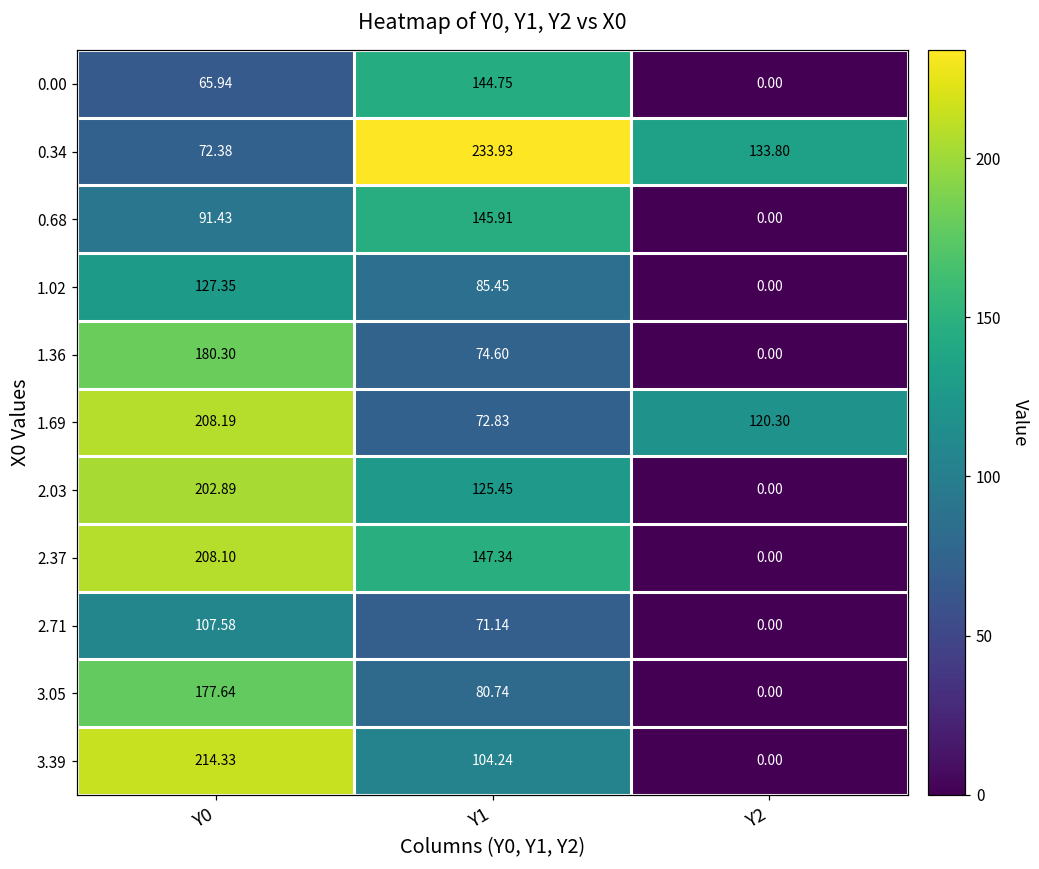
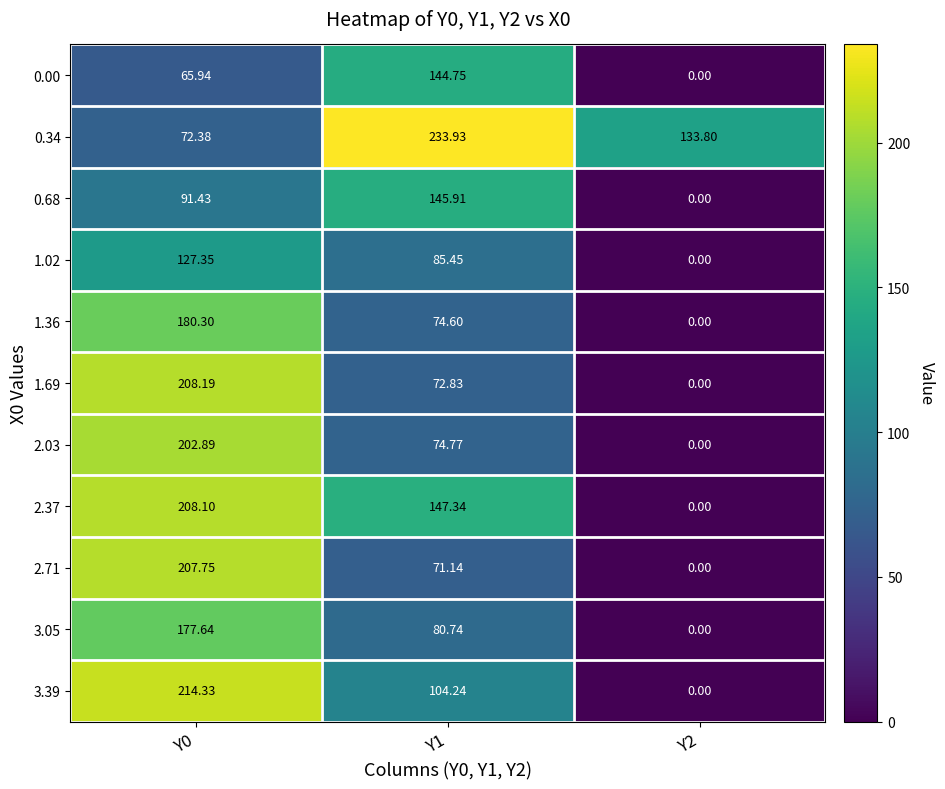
  {
    "0.00": {
      "Y0": 65.94,
      "Y1": 144.75,
      "Y2": 0.00
    },
    "0.34": {
      "Y0": 72.38,
      "Y1": 233.93,
      "Y2": 133.80
    },
    "0.68": {
      "Y0": 91.43,
      "Y1": 145.91,
      "Y2": 0.00
    },
    "1.02": {
      "Y0": 127.35,
      "Y1": 85.45,
      "Y2": 0.00
    },
    "1.36": {
      "Y0": 180.30,
      "Y1": 74.60,
      "Y2": 0.00
    },
    "1.69": {
      "Y0": 208.19,
      "Y1": 72.83,
-     "Y2": 120.30
+     "Y2": 0.00
    },
    "2.03": {
      "Y0": 202.89,
-     "Y1": 125.45,
+     "Y1": 74.77,
      "Y2": 0.00
    },
    "2.37": {
      "Y0": 208.10,
      "Y1": 147.34,
      "Y2": 0.00
    },
    "2.71": {
-     "Y0": 107.58,
+     "Y0": 207.75,
      "Y1": 71.14,
      "Y2": 0.00
    },
    "3.05": {
      "Y0": 177.64,
      "Y1": 80.74,
      "Y2": 0.00
    },
    "3.39": {
      "Y0": 214.33,
      "Y1": 104.24,
      "Y2": 0.00
    }
  }
